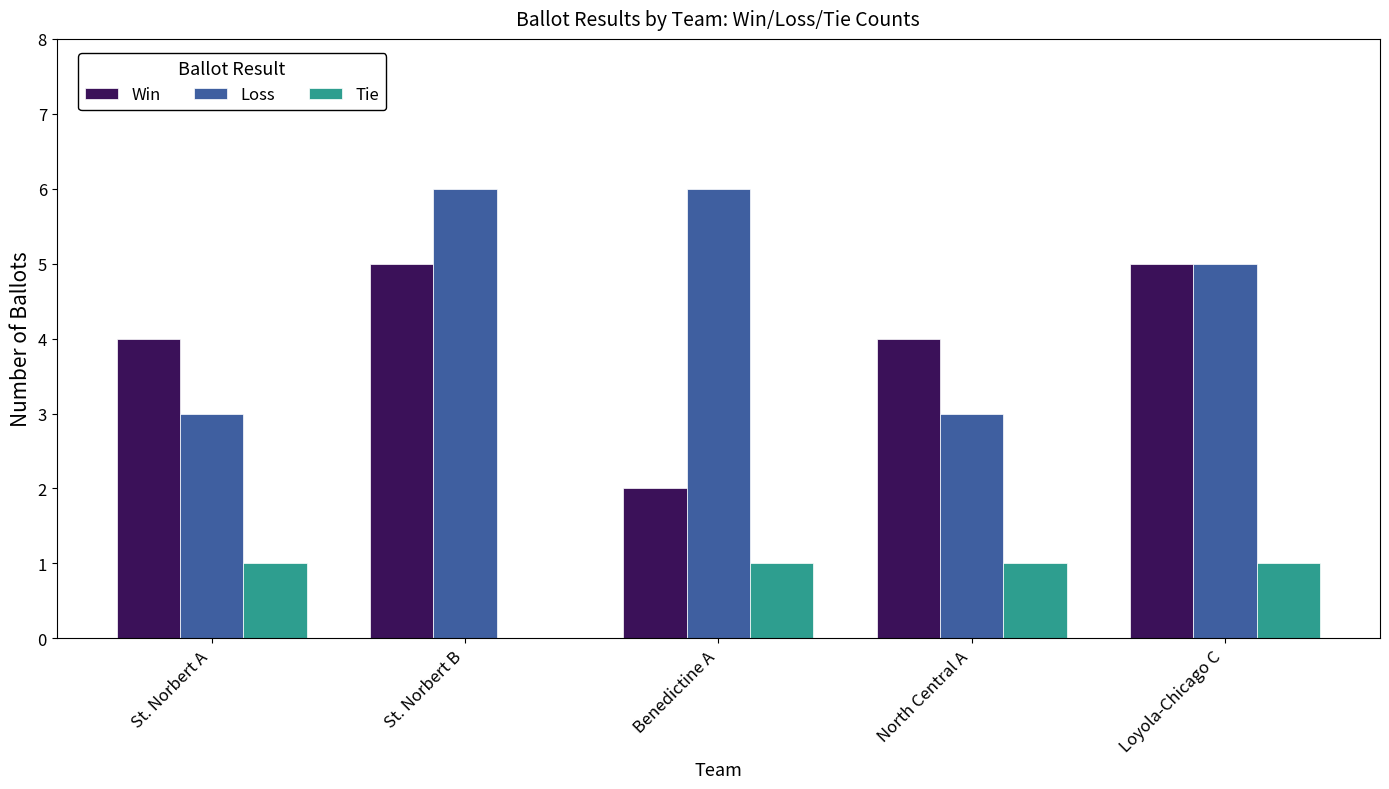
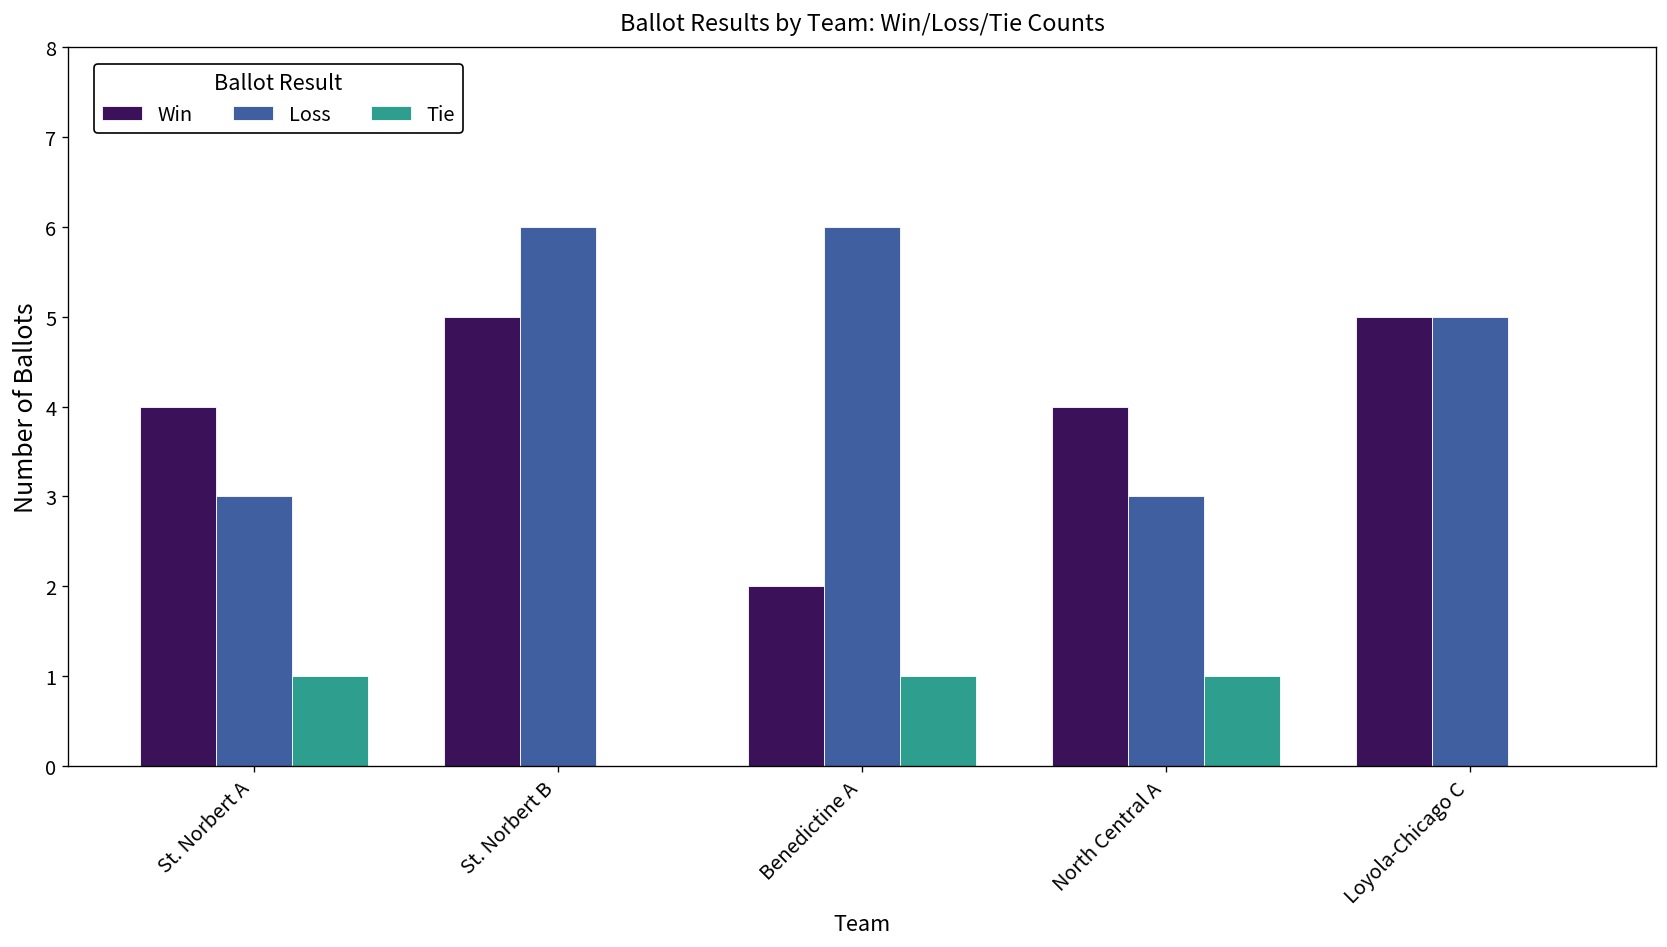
  {
    "Win": {
      "St. Norbert A": 4,
      "St. Norbert B": 5,
      "Benedictine A": 2,
      "North Central A": 4,
      "Loyola-Chicago C": 5
    },
    "Loss": {
      "St. Norbert A": 3,
      "St. Norbert B": 6,
      "Benedictine A": 6,
      "North Central A": 3,
      "Loyola-Chicago C": 5
    },
    "Tie": {
      "St. Norbert A": 1,
      "St. Norbert B": 0,
      "Benedictine A": 1,
      "North Central A": 1,
-     "Loyola-Chicago C": 1
+     "Loyola-Chicago C": 0
    }
  }
